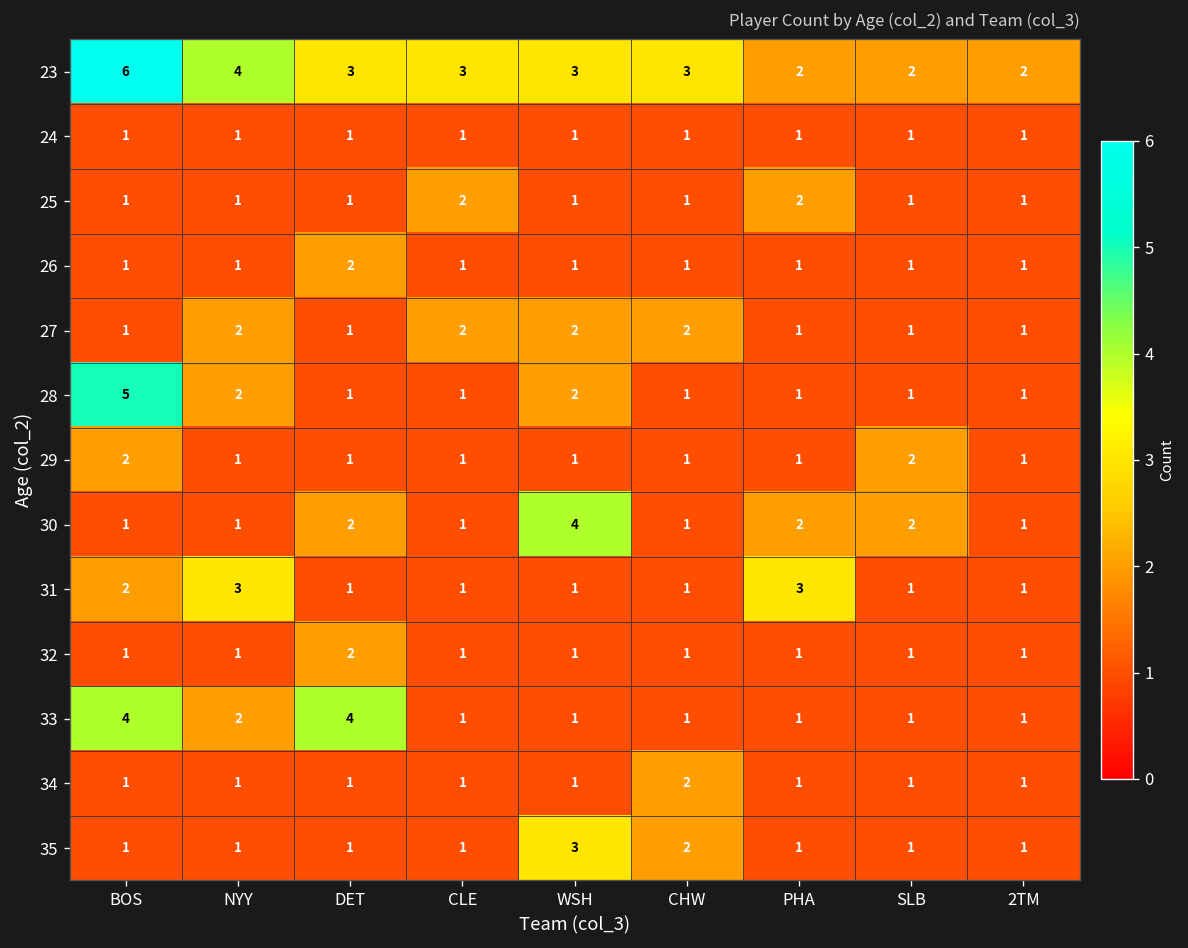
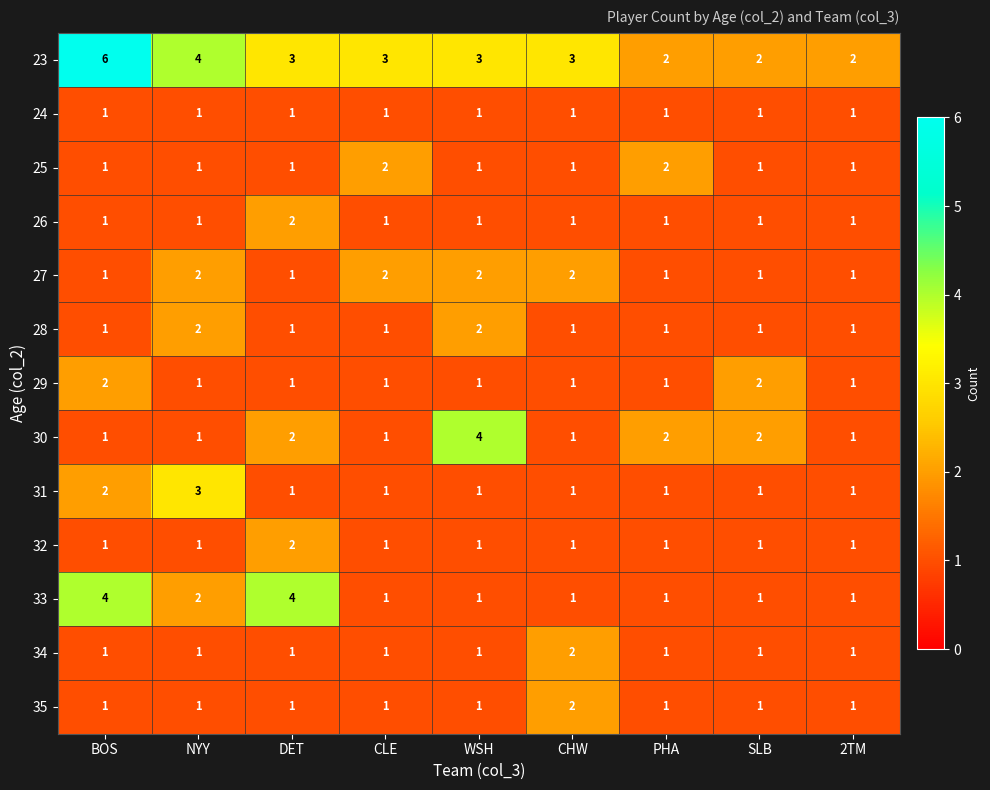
  {
    "23": {
      "BOS": 6,
      "NYY": 4,
      "DET": 3,
      "CLE": 3,
      "WSH": 3,
      "CHW": 3,
      "PHA": 2,
      "SLB": 2,
      "2TM": 2
    },
    "24": {
      "BOS": 1,
      "NYY": 1,
      "DET": 1,
      "CLE": 1,
      "WSH": 1,
      "CHW": 1,
      "PHA": 1,
      "SLB": 1,
      "2TM": 1
    },
    "25": {
      "BOS": 1,
      "NYY": 1,
      "DET": 1,
      "CLE": 2,
      "WSH": 1,
      "CHW": 1,
      "PHA": 2,
      "SLB": 1,
      "2TM": 1
    },
    "26": {
      "BOS": 1,
      "NYY": 1,
      "DET": 2,
      "CLE": 1,
      "WSH": 1,
      "CHW": 1,
      "PHA": 1,
      "SLB": 1,
      "2TM": 1
    },
    "27": {
      "BOS": 1,
      "NYY": 2,
      "DET": 1,
      "CLE": 2,
      "WSH": 2,
      "CHW": 2,
      "PHA": 1,
      "SLB": 1,
      "2TM": 1
    },
    "28": {
-     "BOS": 5,
+     "BOS": 1,
      "NYY": 2,
      "DET": 1,
      "CLE": 1,
      "WSH": 2,
      "CHW": 1,
      "PHA": 1,
      "SLB": 1,
      "2TM": 1
    },
    "29": {
      "BOS": 2,
      "NYY": 1,
      "DET": 1,
      "CLE": 1,
      "WSH": 1,
      "CHW": 1,
      "PHA": 1,
      "SLB": 2,
      "2TM": 1
    },
    "30": {
      "BOS": 1,
      "NYY": 1,
      "DET": 2,
      "CLE": 1,
      "WSH": 4,
      "CHW": 1,
      "PHA": 2,
      "SLB": 2,
      "2TM": 1
    },
    "31": {
      "BOS": 2,
      "NYY": 3,
      "DET": 1,
      "CLE": 1,
      "WSH": 1,
      "CHW": 1,
-     "PHA": 3,
+     "PHA": 1,
      "SLB": 1,
      "2TM": 1
    },
    "32": {
      "BOS": 1,
      "NYY": 1,
      "DET": 2,
      "CLE": 1,
      "WSH": 1,
      "CHW": 1,
      "PHA": 1,
      "SLB": 1,
      "2TM": 1
    },
    "33": {
      "BOS": 4,
      "NYY": 2,
      "DET": 4,
      "CLE": 1,
      "WSH": 1,
      "CHW": 1,
      "PHA": 1,
      "SLB": 1,
      "2TM": 1
    },
    "34": {
      "BOS": 1,
      "NYY": 1,
      "DET": 1,
      "CLE": 1,
      "WSH": 1,
      "CHW": 2,
      "PHA": 1,
      "SLB": 1,
      "2TM": 1
    },
    "35": {
      "BOS": 1,
      "NYY": 1,
      "DET": 1,
      "CLE": 1,
-     "WSH": 3,
+     "WSH": 1,
      "CHW": 2,
      "PHA": 1,
      "SLB": 1,
      "2TM": 1
    }
  }
